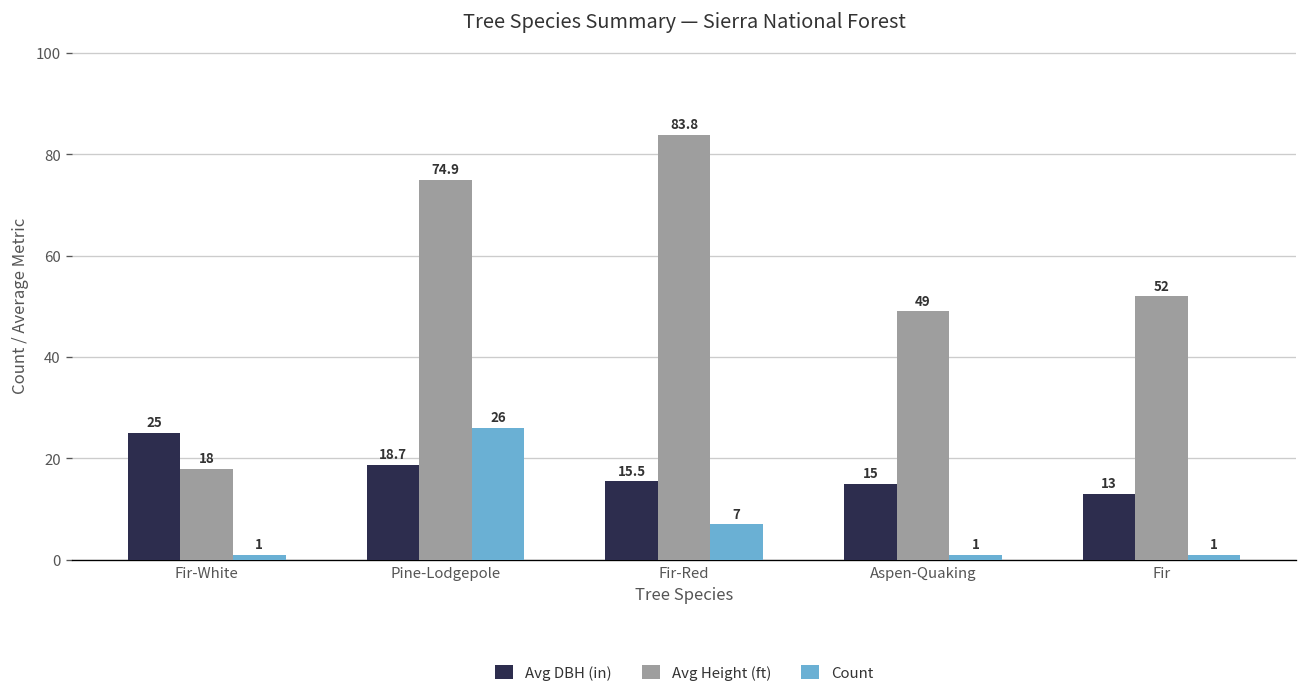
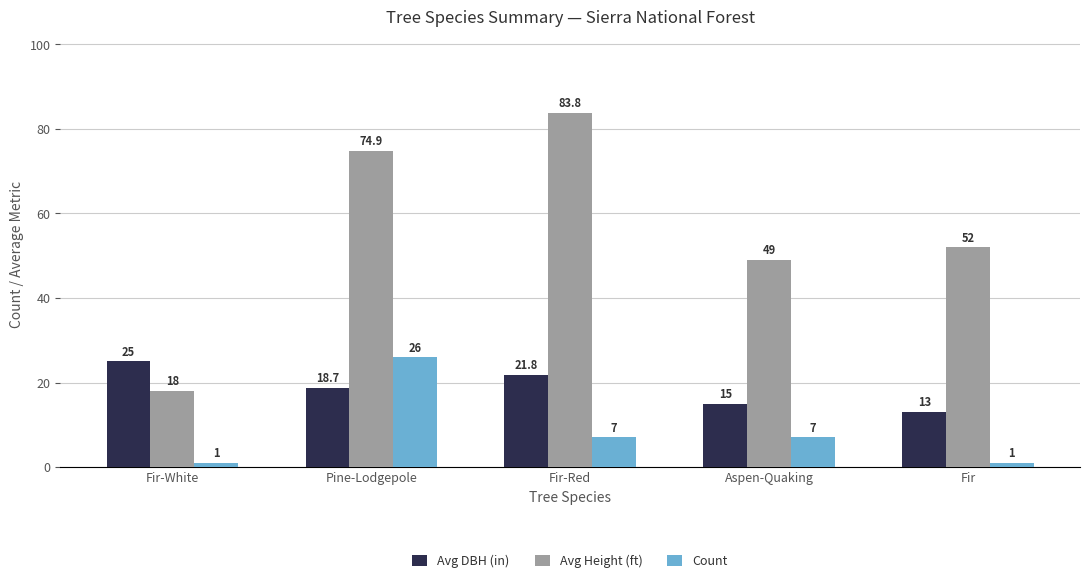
  {
    "Avg DBH (in)": {
      "Fir-White": 25,
      "Pine-Lodgepole": 18.7,
-     "Fir-Red": 15.5,
+     "Fir-Red": 21.8,
      "Aspen-Quaking": 15,
      "Fir": 13
    },
    "Avg Height (ft)": {
      "Fir-White": 18,
      "Pine-Lodgepole": 74.9,
      "Fir-Red": 83.8,
      "Aspen-Quaking": 49,
      "Fir": 52
    },
    "Count": {
      "Fir-White": 1,
      "Pine-Lodgepole": 26,
      "Fir-Red": 7,
-     "Aspen-Quaking": 1,
+     "Aspen-Quaking": 7,
      "Fir": 1
    }
  }
